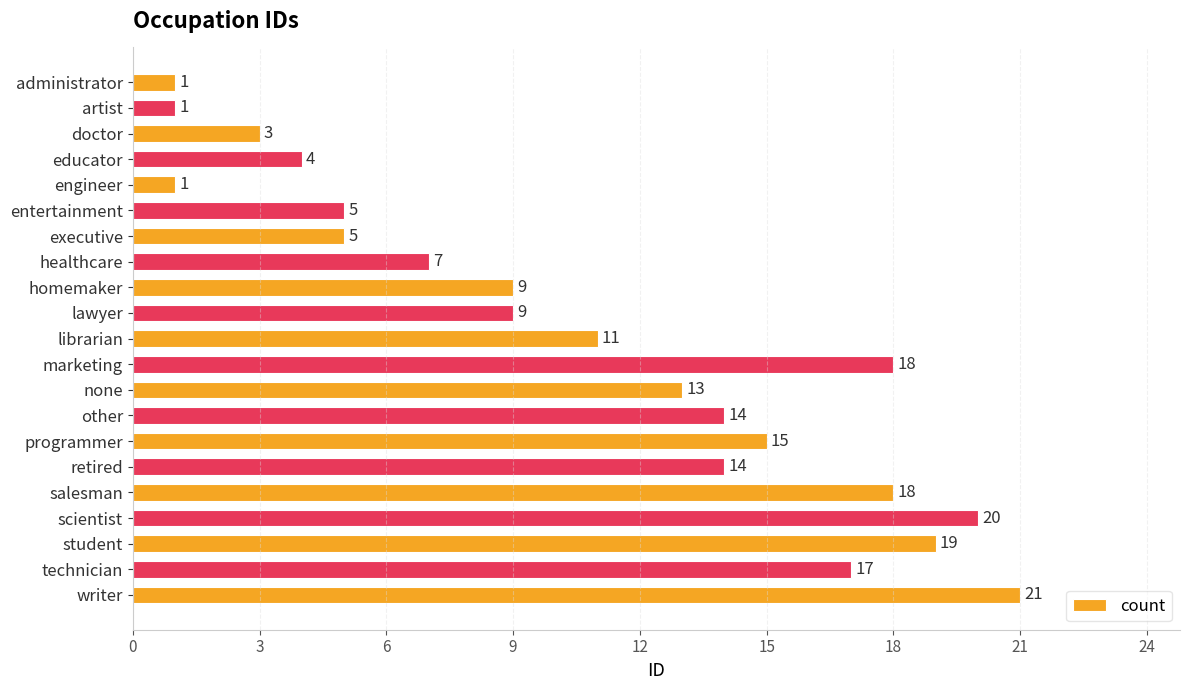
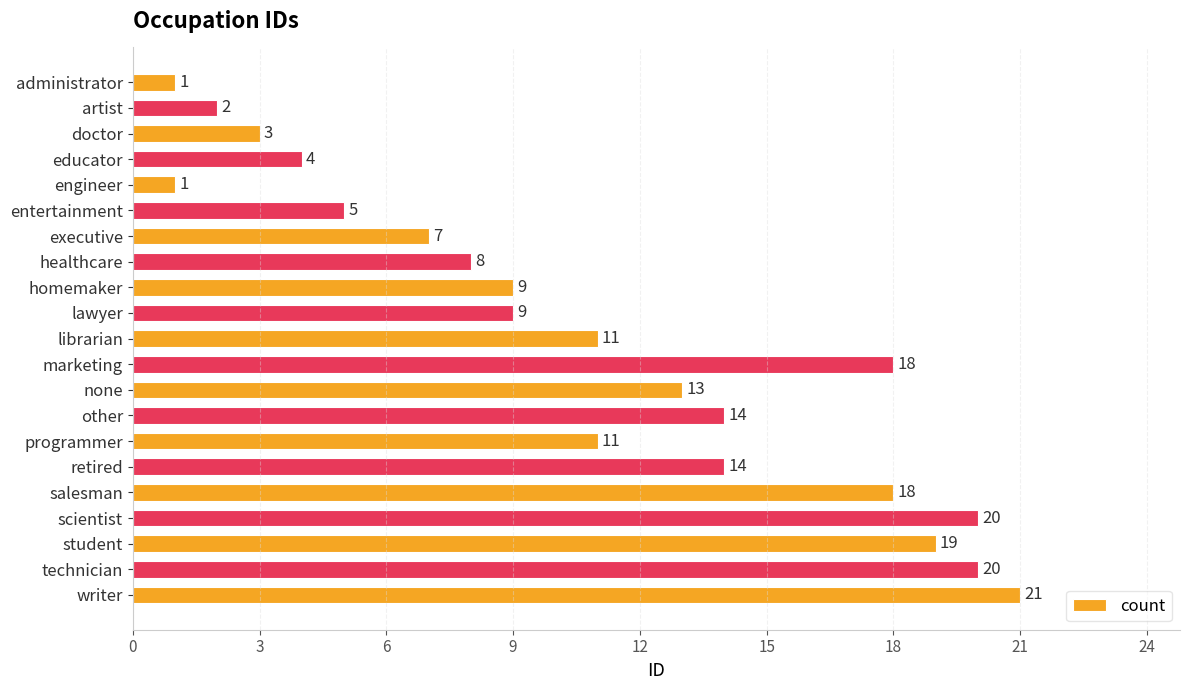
  {
    "administrator": 1,
-   "artist": 1,
+   "artist": 2,
    "doctor": 3,
    "educator": 4,
    "engineer": 1,
    "entertainment": 5,
-   "executive": 5,
-   "healthcare": 7,
+   "executive": 7,
+   "healthcare": 8,
    "homemaker": 9,
    "lawyer": 9,
    "librarian": 11,
    "marketing": 18,
    "none": 13,
    "other": 14,
-   "programmer": 15,
+   "programmer": 11,
    "retired": 14,
    "salesman": 18,
    "scientist": 20,
    "student": 19,
-   "technician": 17,
+   "technician": 20,
    "writer": 21
  }
